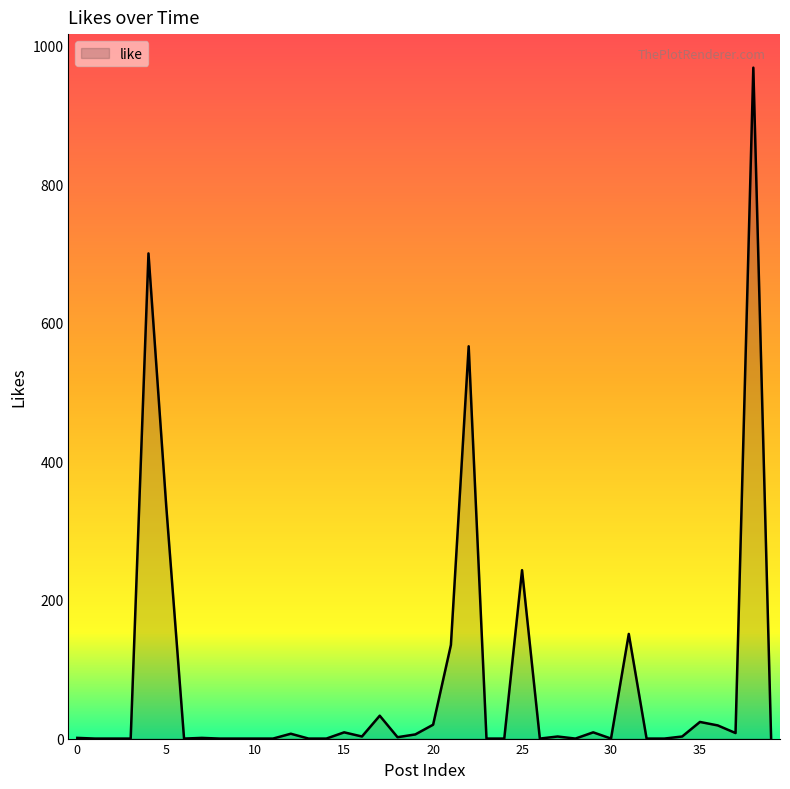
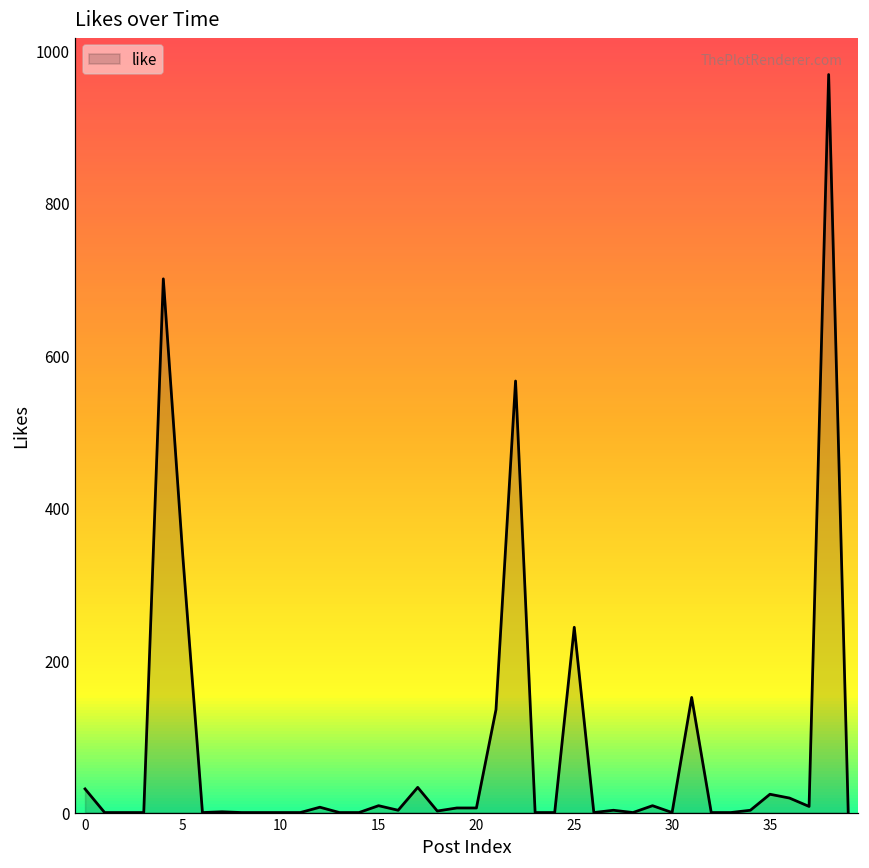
  {
-   "0": 0,
+   "0": 30,
    "5": 340,
    "10": 0,
    "15": 10,
-   "20": 20,
+   "20": 10,
    "25": 240,
    "30": 0,
    "35": 20
  }
